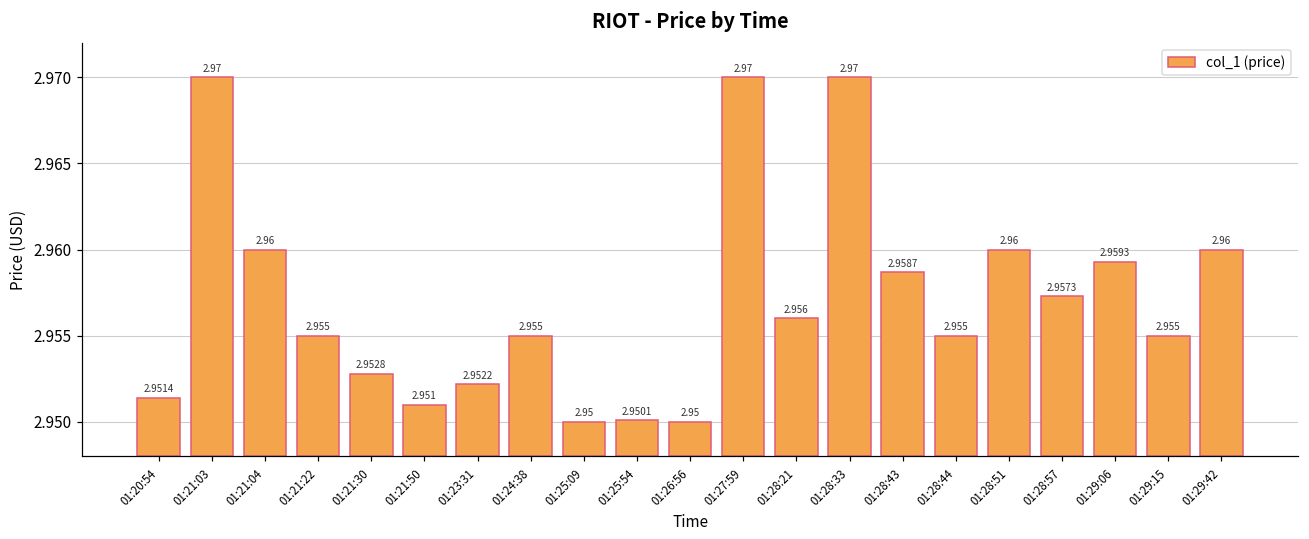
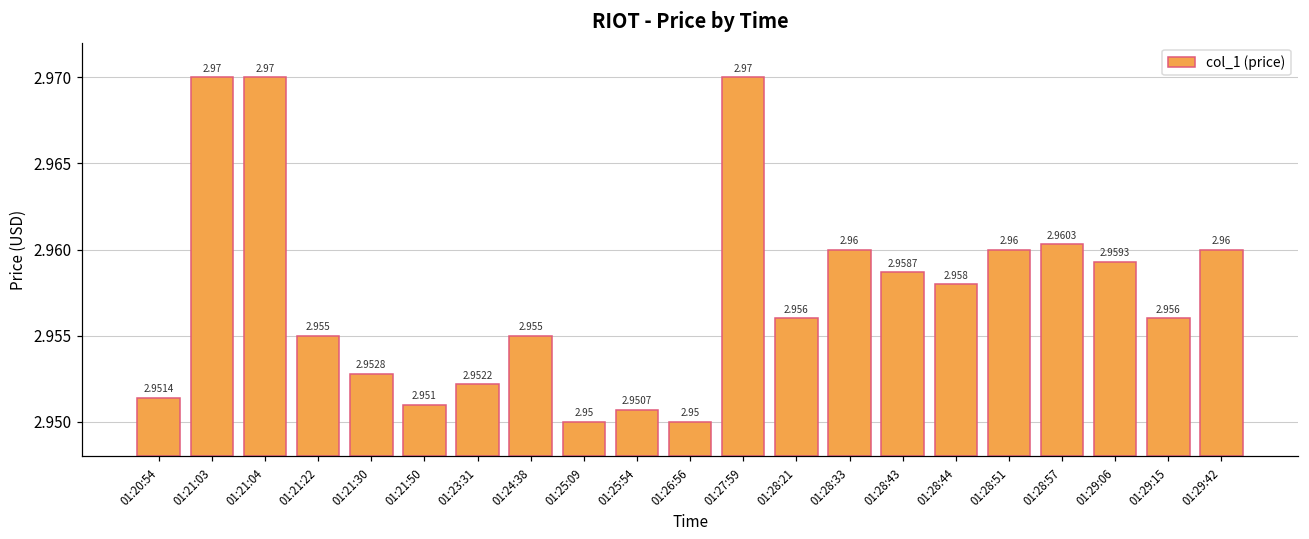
  {
-   "01:21:04": 2.96,
-   "01:25:54": 2.9501,
-   "01:28:33": 2.97,
-   "01:28:44": 2.955,
-   "01:28:57": 2.9573,
-   "01:29:15": 2.955
+   "01:21:04": 2.97,
+   "01:25:54": 2.9507,
+   "01:28:33": 2.96,
+   "01:28:44": 2.958,
+   "01:28:57": 2.9603,
+   "01:29:15": 2.956
  }
